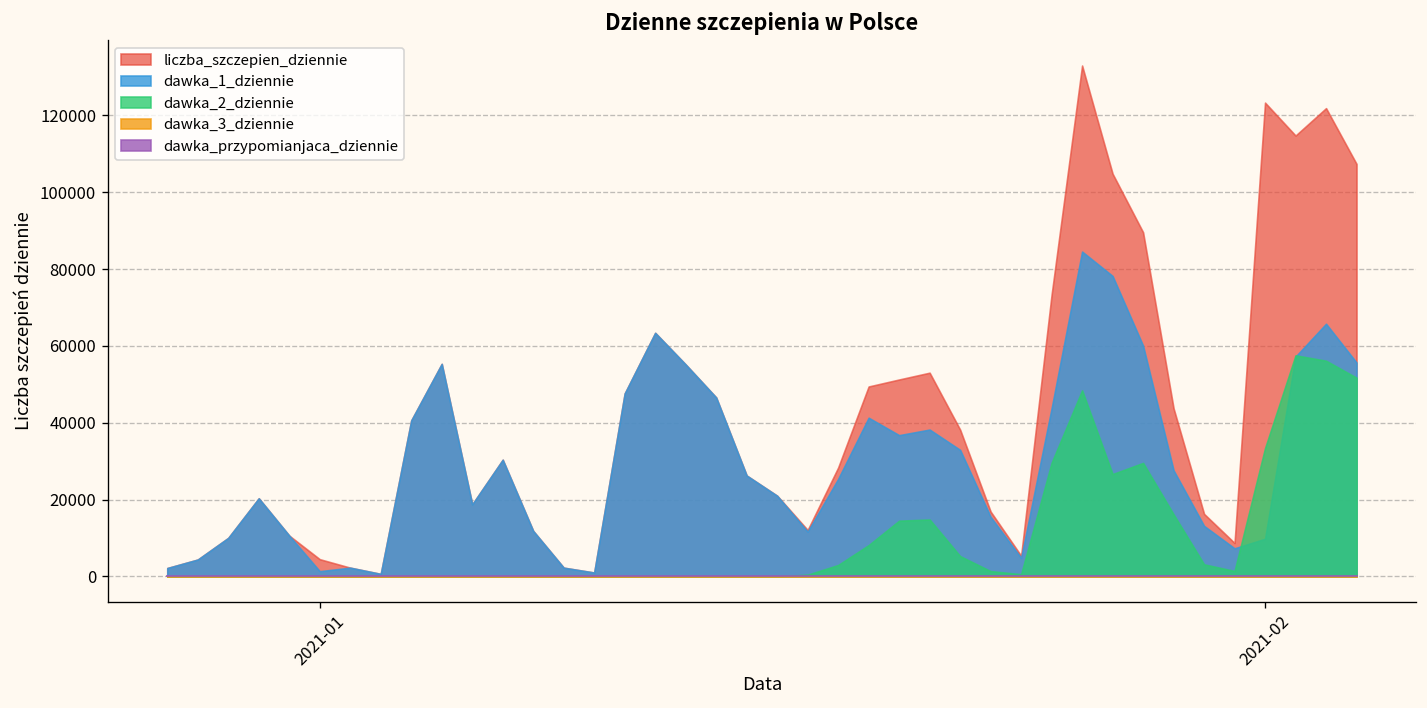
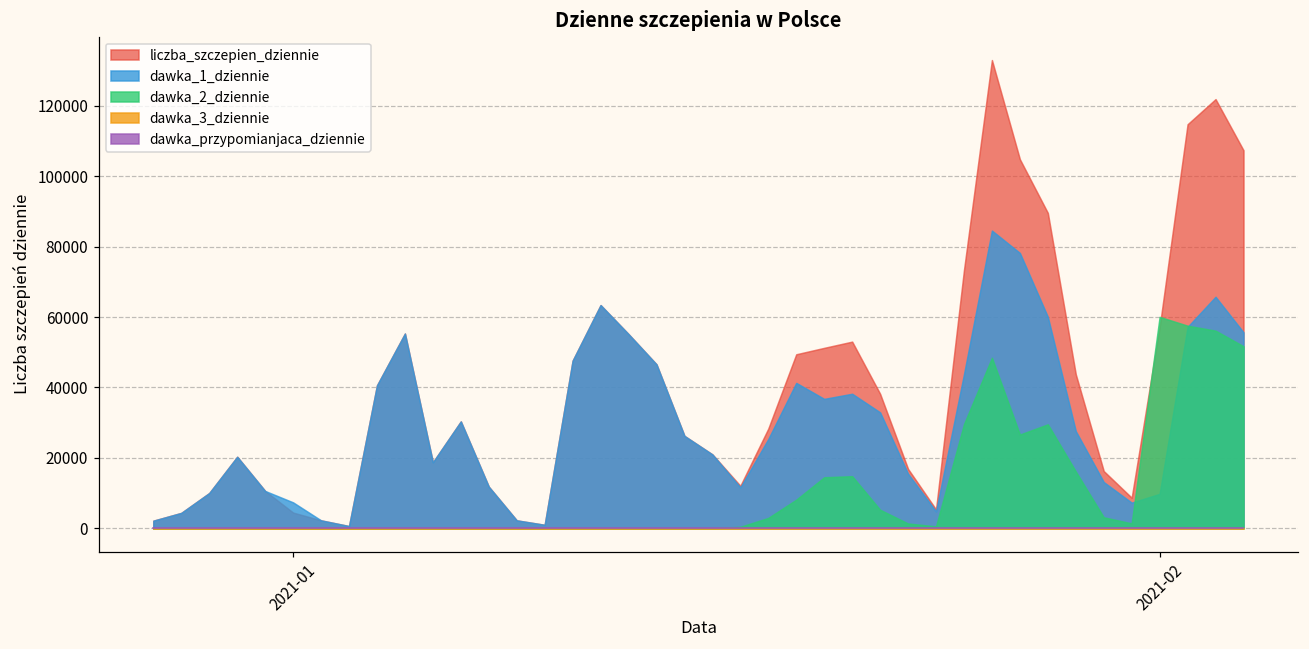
  {
    "liczba_szczepien_dziennie": {
      "2021-01": 4000,
-     "2021-02": 123000
+     "2021-02": 57000
    },
    "dawka_1_dziennie": {
-     "2021-01": 1000,
+     "2021-01": 7000,
      "2021-02": 10000
    },
    "dawka_2_dziennie": {
-     "2021-02": 33000
+     "2021-02": 60000
    },
    "dawka_przypomianjaca_dziennie": {
      "2021-02": 0
    }
  }
